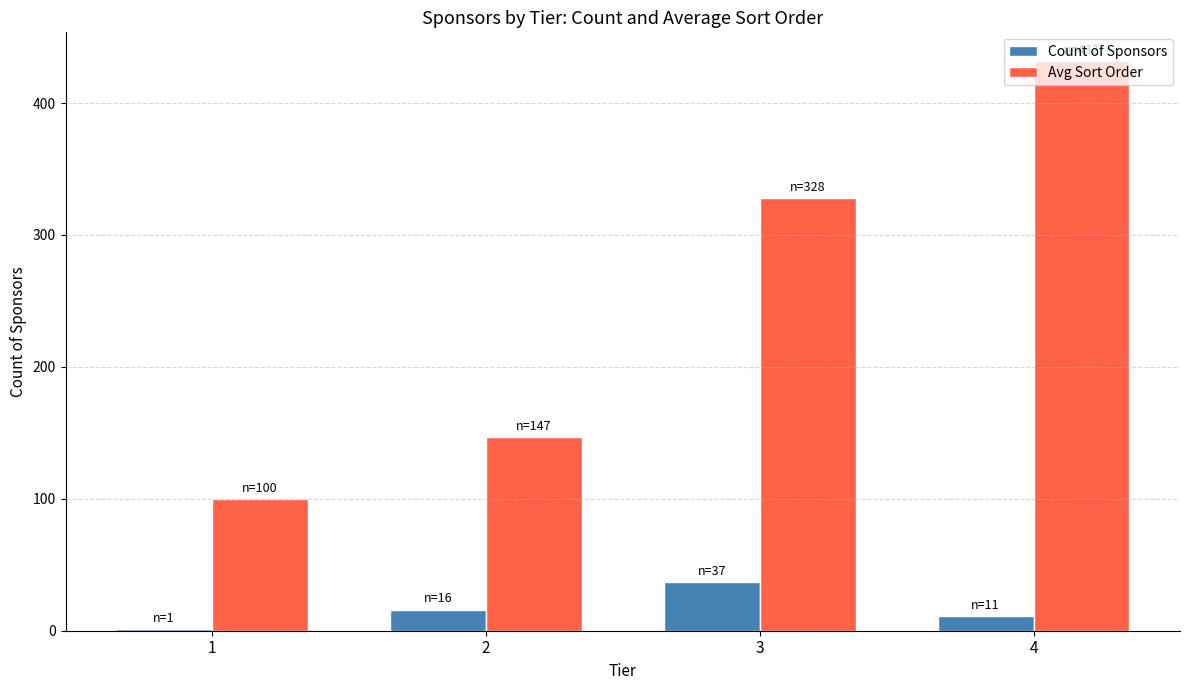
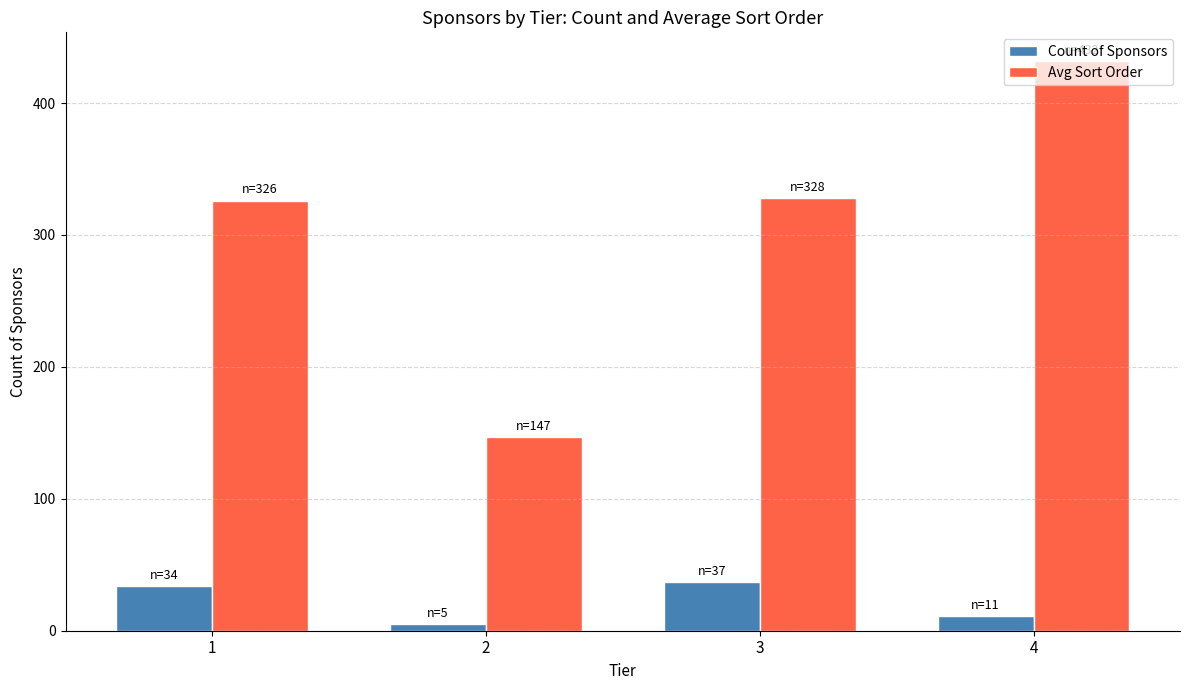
  {
    "Count of Sponsors": {
-     "1": 1,
-     "2": 16,
+     "1": 34,
+     "2": 5,
      "3": 37,
      "4": 11
    },
    "Avg Sort Order": {
-     "1": 100,
+     "1": 326,
      "2": 147,
      "3": 328
    }
  }
